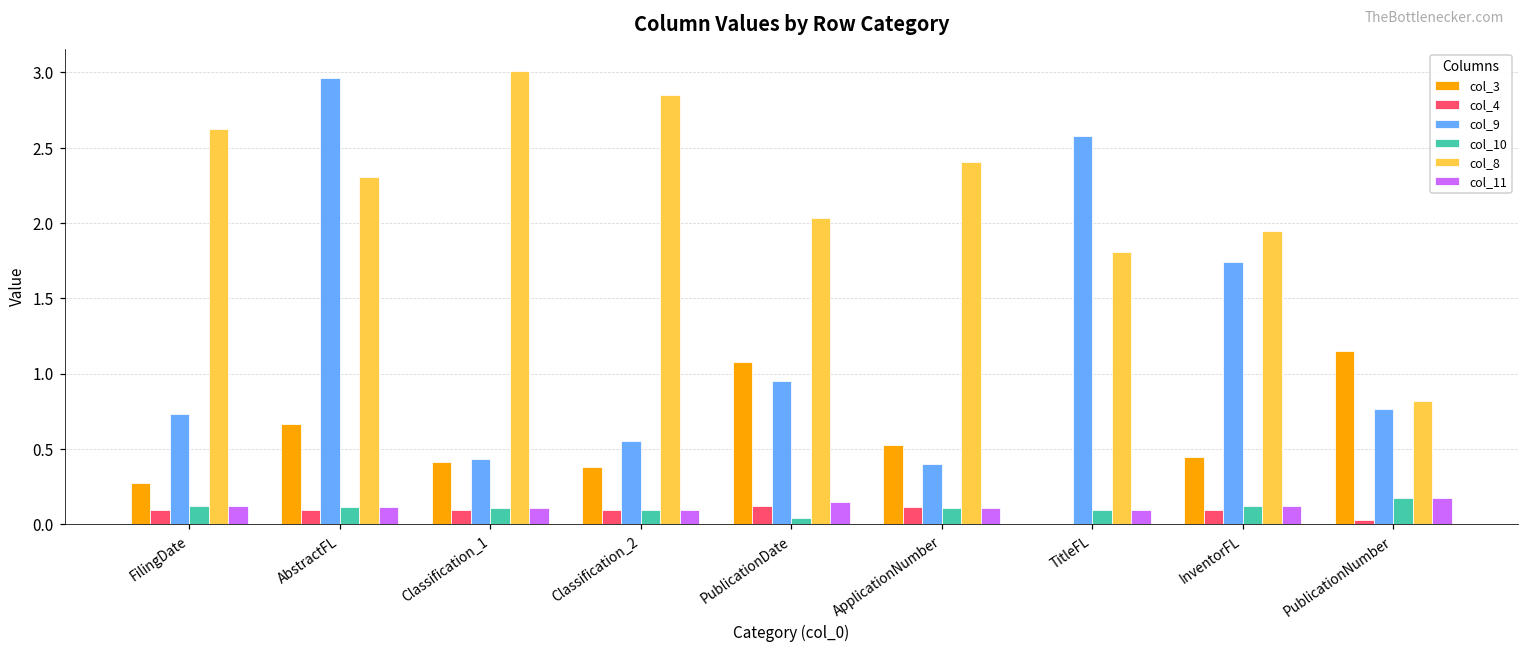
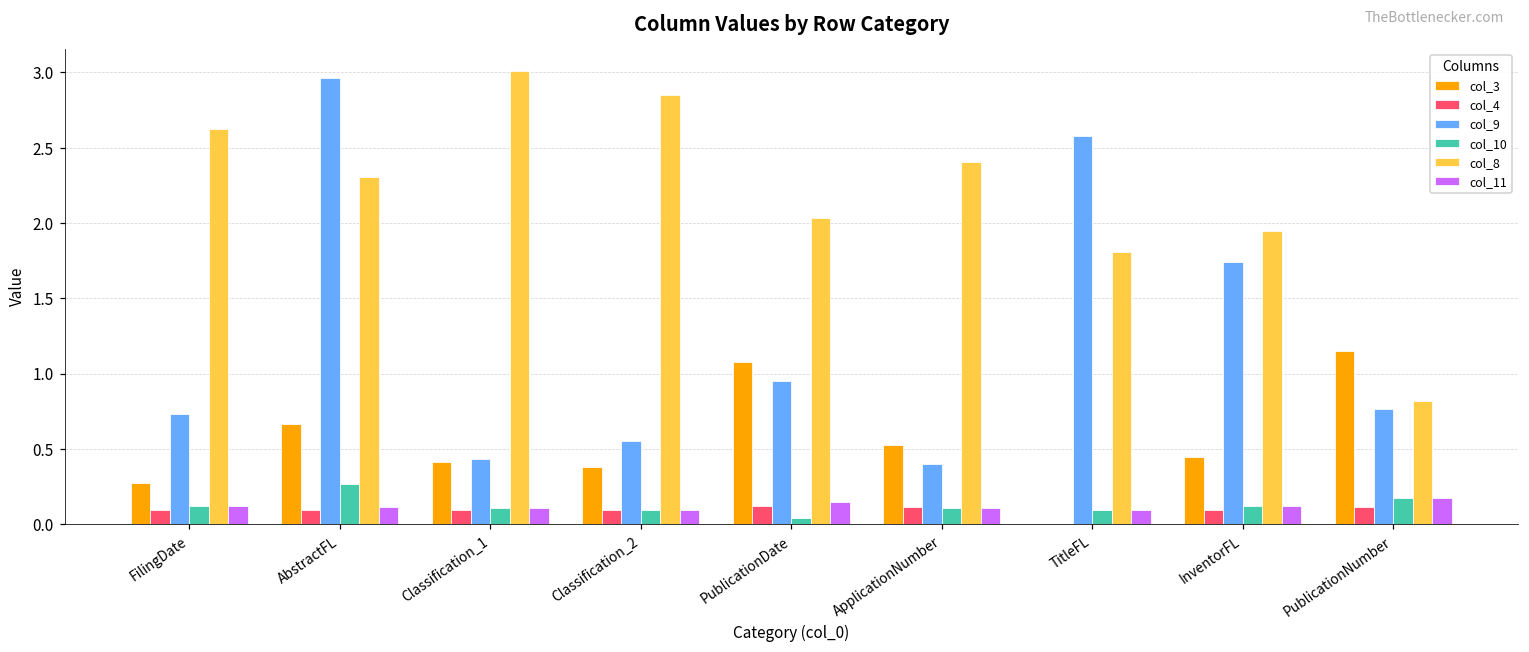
  {
    "col_3": {
      "FilingDate": 0.28,
      "AbstractFL": 0.67,
      "Classification_1": 0.41,
      "Classification_2": 0.38,
      "PublicationDate": 1.08,
      "ApplicationNumber": 0.53,
      "TitleFL": 0.00,
      "InventorFL": 0.44,
      "PublicationNumber": 1.15
    },
    "col_4": {
      "FilingDate": 0.09,
      "AbstractFL": 0.09,
      "Classification_1": 0.09,
      "Classification_2": 0.09,
      "PublicationDate": 0.12,
      "ApplicationNumber": 0.11,
      "TitleFL": 0.00,
      "InventorFL": 0.09,
-     "PublicationNumber": 0.03
+     "PublicationNumber": 0.12
    },
    "col_9": {
      "FilingDate": 0.73,
      "AbstractFL": 2.96,
      "Classification_1": 0.43,
      "Classification_2": 0.55,
      "PublicationDate": 0.95,
      "ApplicationNumber": 0.40,
      "TitleFL": 2.58,
      "InventorFL": 1.74,
      "PublicationNumber": 0.77
    },
    "col_10": {
      "FilingDate": 0.12,
-     "AbstractFL": 0.11,
+     "AbstractFL": 0.27,
      "Classification_1": 0.11,
      "Classification_2": 0.09,
      "PublicationDate": 0.04,
      "ApplicationNumber": 0.11,
      "TitleFL": 0.10,
      "InventorFL": 0.12,
      "PublicationNumber": 0.17
    },
    "col_8": {
      "FilingDate": 2.62,
      "AbstractFL": 2.31,
      "Classification_1": 3.01,
      "Classification_2": 2.85,
      "PublicationDate": 2.03,
      "ApplicationNumber": 2.40,
      "TitleFL": 1.81,
      "InventorFL": 1.95,
      "PublicationNumber": 0.82
    },
    "col_11": {
      "FilingDate": 0.12,
      "AbstractFL": 0.11,
      "Classification_1": 0.11,
      "Classification_2": 0.09,
      "PublicationDate": 0.15,
      "ApplicationNumber": 0.11,
      "TitleFL": 0.10,
      "InventorFL": 0.12,
      "PublicationNumber": 0.17
    }
  }
